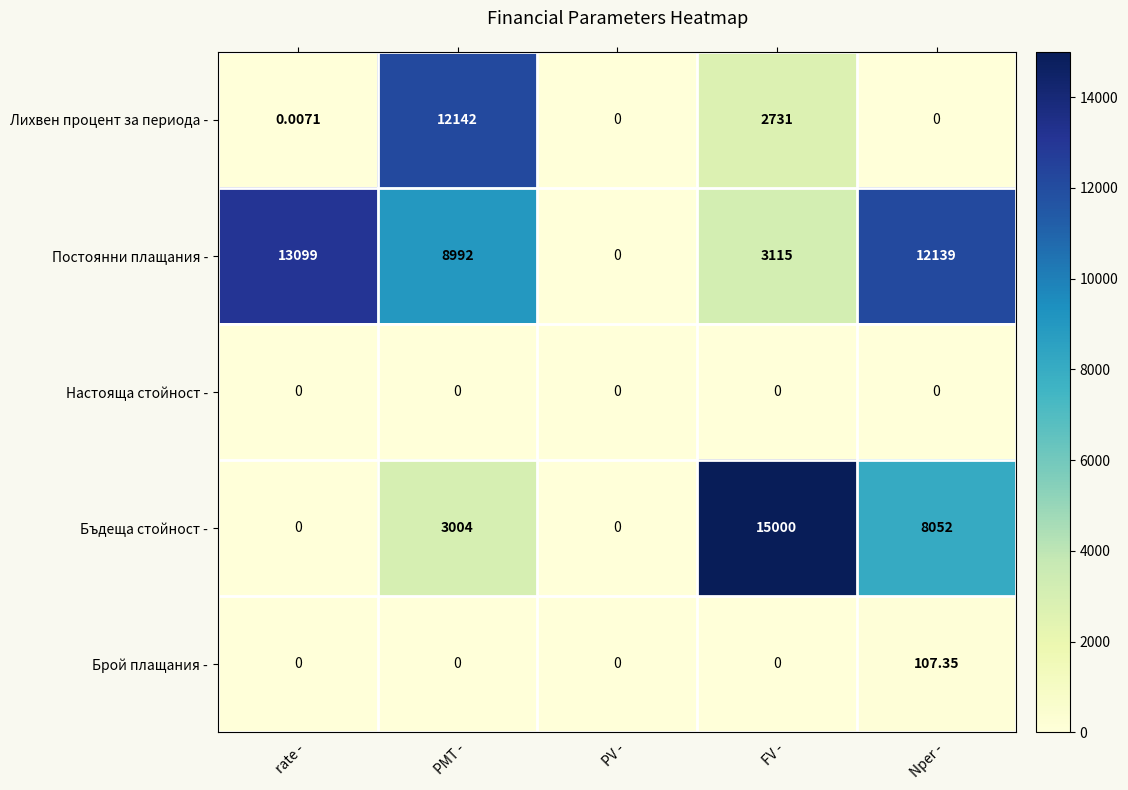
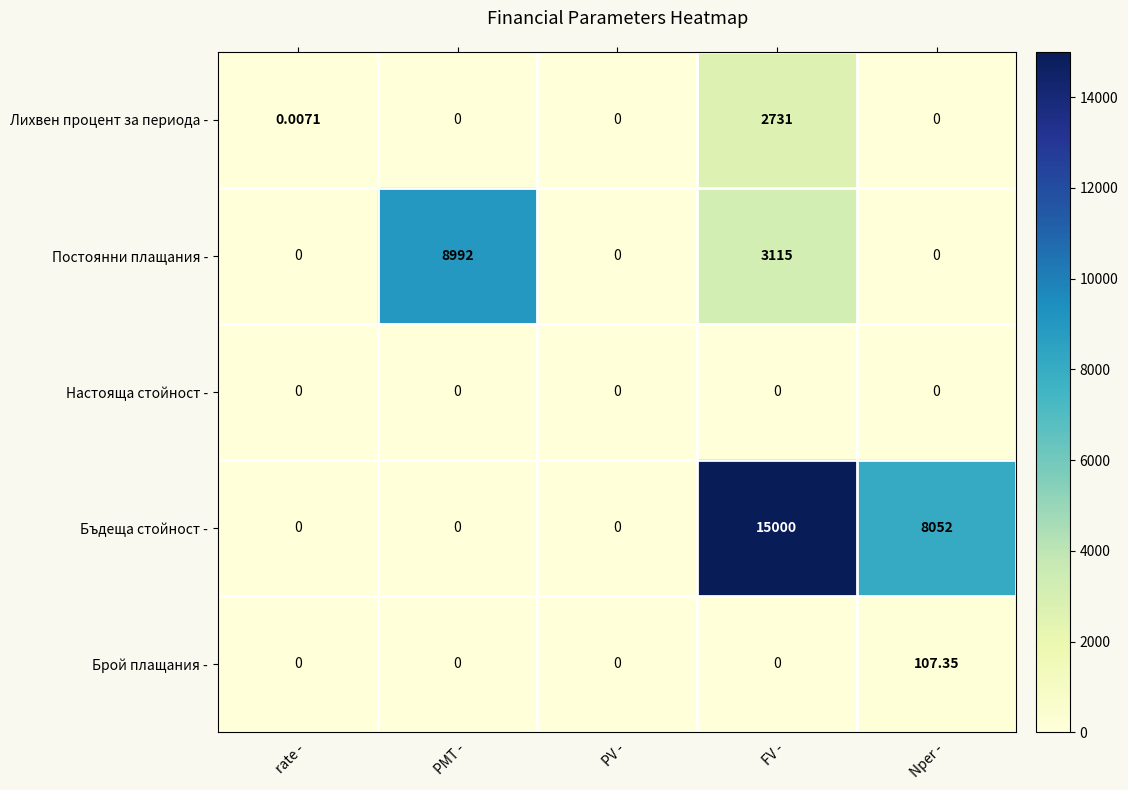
  {
    "Лихвен процент за периода -": {
      "rate -": 0.0071,
-     "PMT -": 12142,
+     "PMT -": 0,
      "PV -": 0,
      "FV -": 2731,
      "Nper -": 0
    },
    "Постоянни плащания -": {
-     "rate -": 13099,
+     "rate -": 0,
      "PMT -": 8992,
      "PV -": 0,
      "FV -": 3115,
-     "Nper -": 12139
+     "Nper -": 0
    },
    "Настояща стойност -": {
      "rate -": 0,
      "PMT -": 0,
      "PV -": 0,
      "FV -": 0,
      "Nper -": 0
    },
    "Бъдеща стойност -": {
      "rate -": 0,
-     "PMT -": 3004,
+     "PMT -": 0,
      "PV -": 0,
      "FV -": 15000,
      "Nper -": 8052
    },
    "Брой плащания -": {
      "rate -": 0,
      "PMT -": 0,
      "PV -": 0,
      "FV -": 0,
      "Nper -": 107.35
    }
  }
